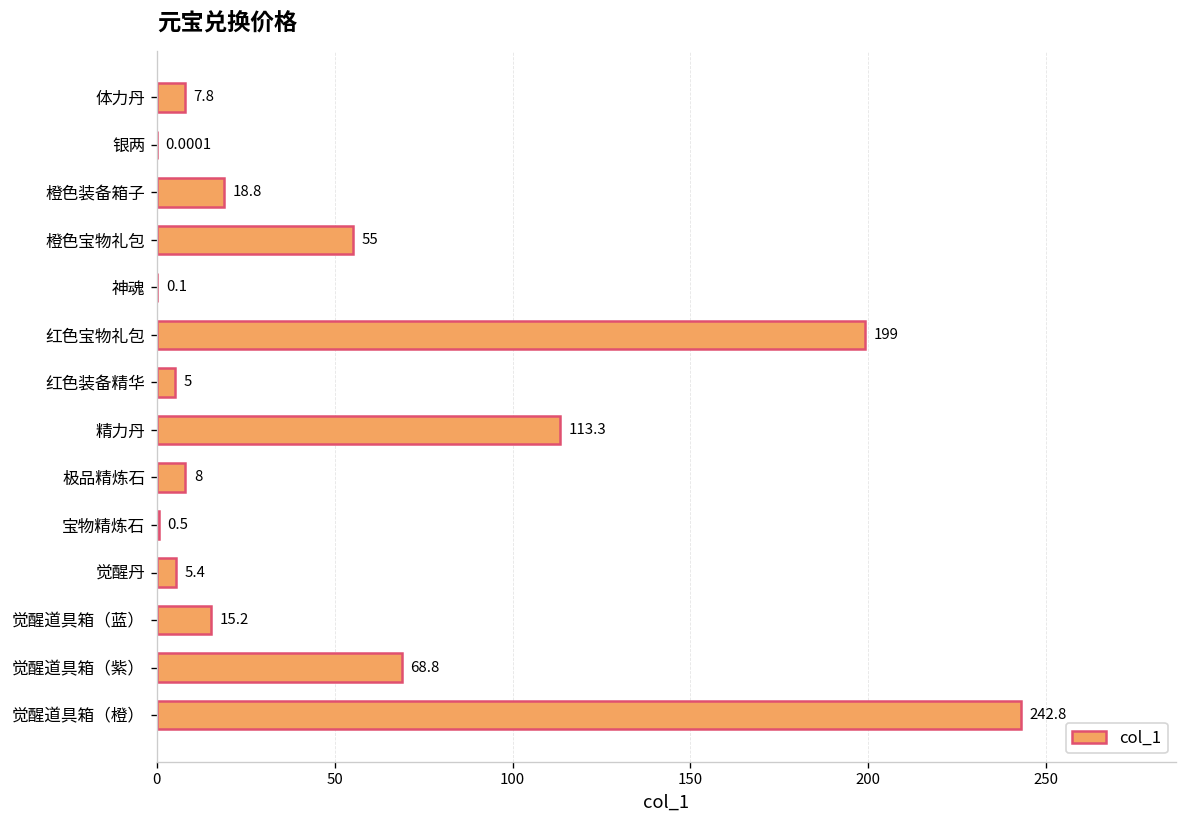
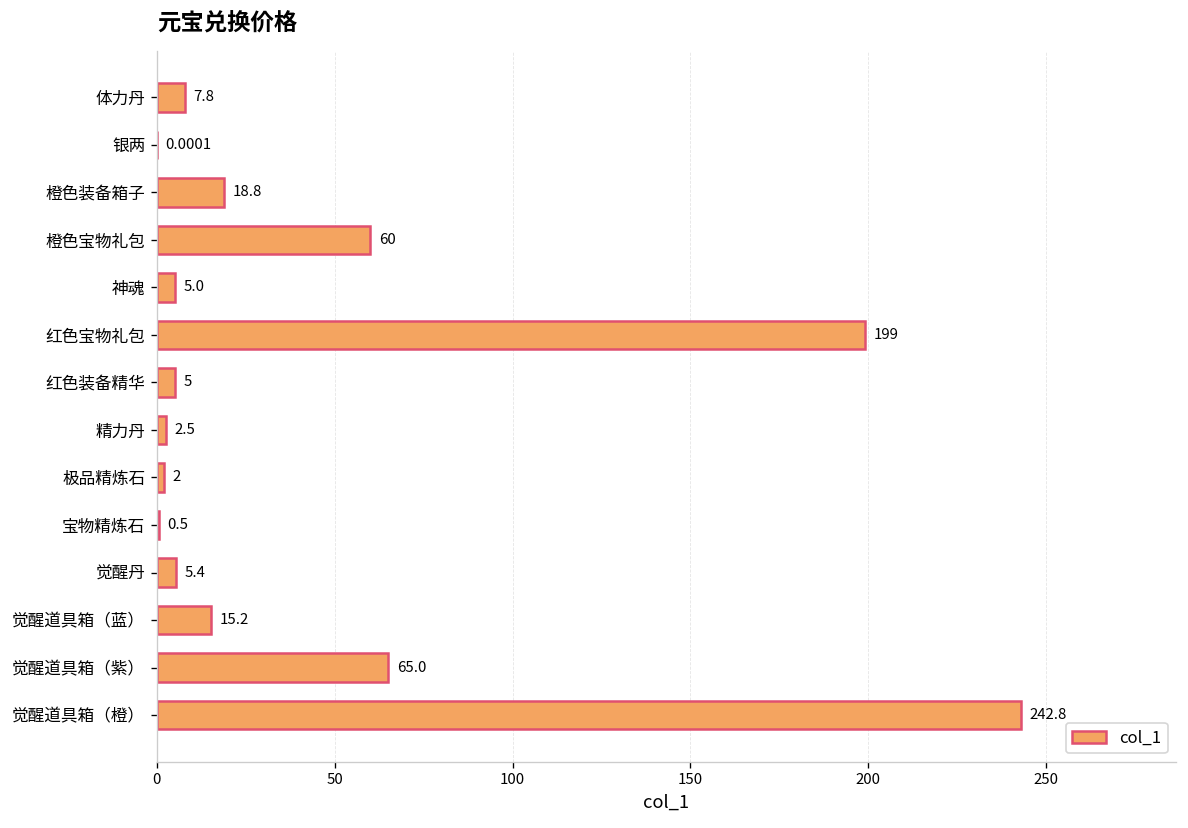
  {
    "体力丹": 7.8,
    "银两": 0.0001,
    "橙色装备箱子": 18.8,
-   "橙色宝物礼包": 55,
-   "神魂": 0.1,
+   "橙色宝物礼包": 60,
+   "神魂": 5.0,
    "红色宝物礼包": 199,
    "红色装备精华": 5,
-   "精力丹": 113.3,
-   "极品精炼石": 8,
+   "精力丹": 2.5,
+   "极品精炼石": 2,
    "宝物精炼石": 0.5,
    "觉醒丹": 5.4,
    "觉醒道具箱（蓝）": 15.2,
-   "觉醒道具箱（紫）": 68.8,
+   "觉醒道具箱（紫）": 65.0,
    "觉醒道具箱（橙）": 242.8
  }
